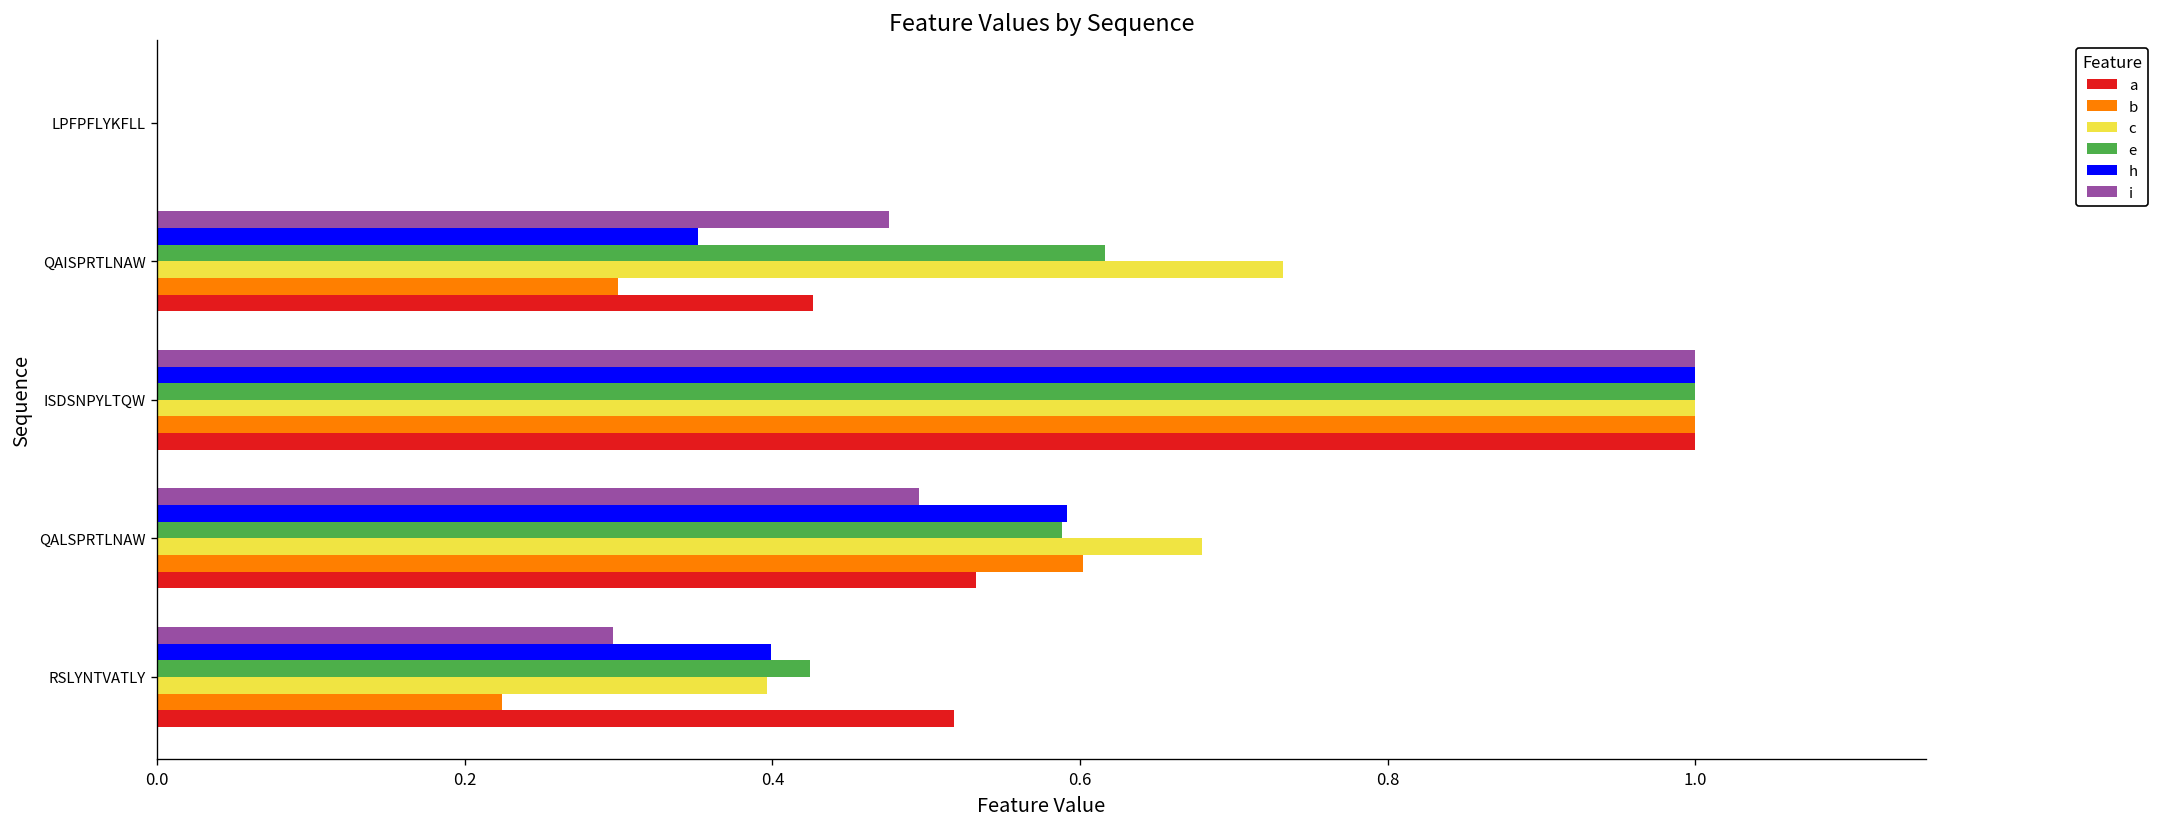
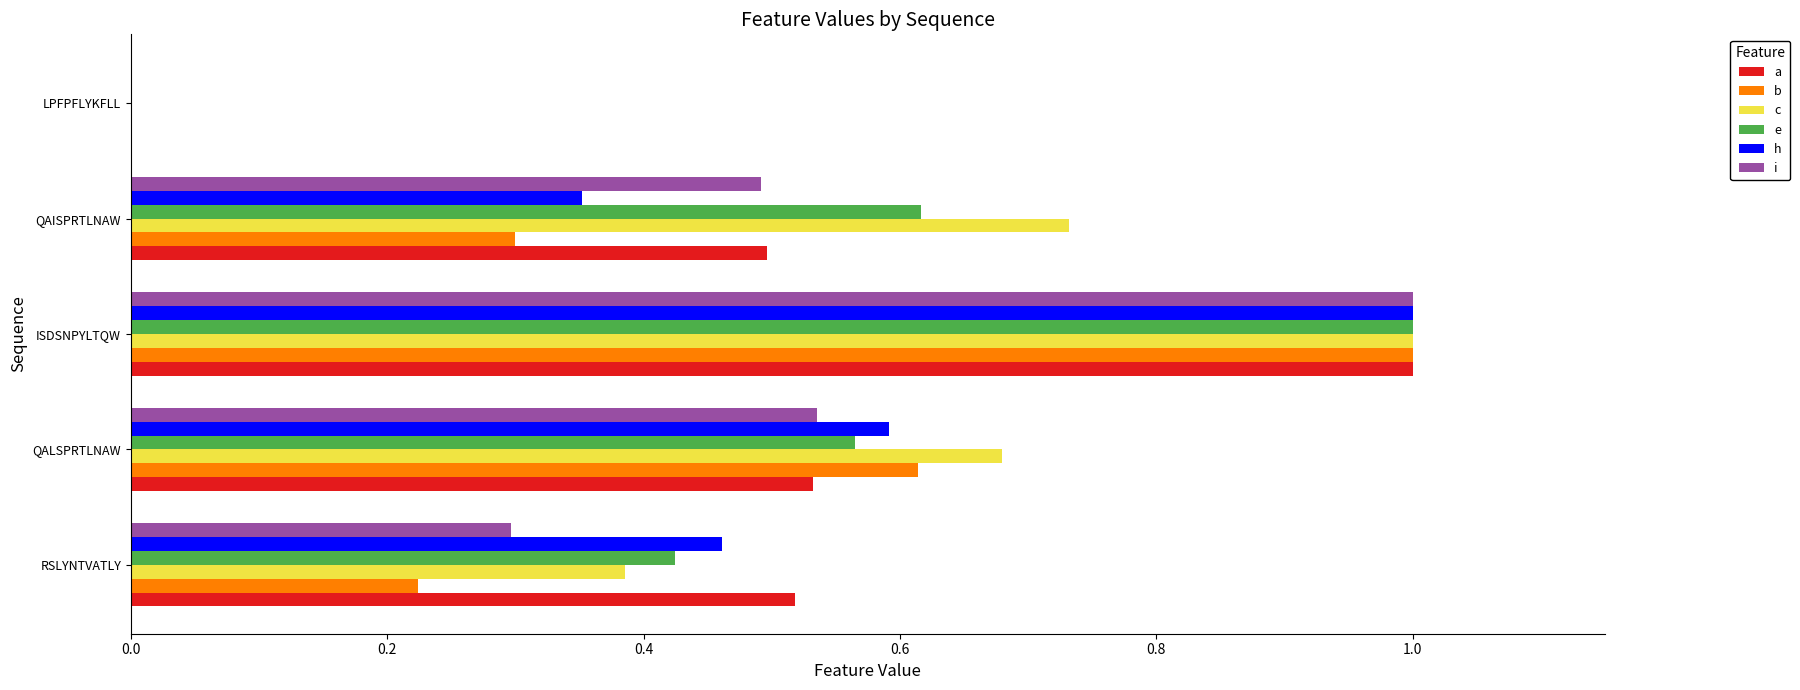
  {
    "a": {
      "LPFPFLYKFLL": 0.000,
-     "QAISPRTLNAW": 0.426,
+     "QAISPRTLNAW": 0.496,
      "ISDSNPYLTQW": 1.000,
      "QALSPRTLNAW": 0.532,
      "RSLYNTVATLY": 0.518
    },
    "b": {
      "LPFPFLYKFLL": 0.000,
      "QAISPRTLNAW": 0.299,
      "ISDSNPYLTQW": 1.000,
-     "QALSPRTLNAW": 0.602,
+     "QALSPRTLNAW": 0.614,
      "RSLYNTVATLY": 0.224
    },
    "c": {
      "LPFPFLYKFLL": 0.000,
      "QAISPRTLNAW": 0.732,
      "ISDSNPYLTQW": 1.000,
      "QALSPRTLNAW": 0.680,
-     "RSLYNTVATLY": 0.397
+     "RSLYNTVATLY": 0.386
    },
    "e": {
      "LPFPFLYKFLL": 0.000,
      "QAISPRTLNAW": 0.617,
      "ISDSNPYLTQW": 1.000,
-     "QALSPRTLNAW": 0.588,
+     "QALSPRTLNAW": 0.565,
      "RSLYNTVATLY": 0.424
    },
    "h": {
      "LPFPFLYKFLL": 0.000,
      "QAISPRTLNAW": 0.352,
      "ISDSNPYLTQW": 1.000,
      "QALSPRTLNAW": 0.591,
-     "RSLYNTVATLY": 0.399
+     "RSLYNTVATLY": 0.461
    },
    "i": {
      "LPFPFLYKFLL": 0.000,
-     "QAISPRTLNAW": 0.476,
+     "QAISPRTLNAW": 0.492,
      "ISDSNPYLTQW": 1.000,
-     "QALSPRTLNAW": 0.496,
+     "QALSPRTLNAW": 0.535,
      "RSLYNTVATLY": 0.297
    }
  }
